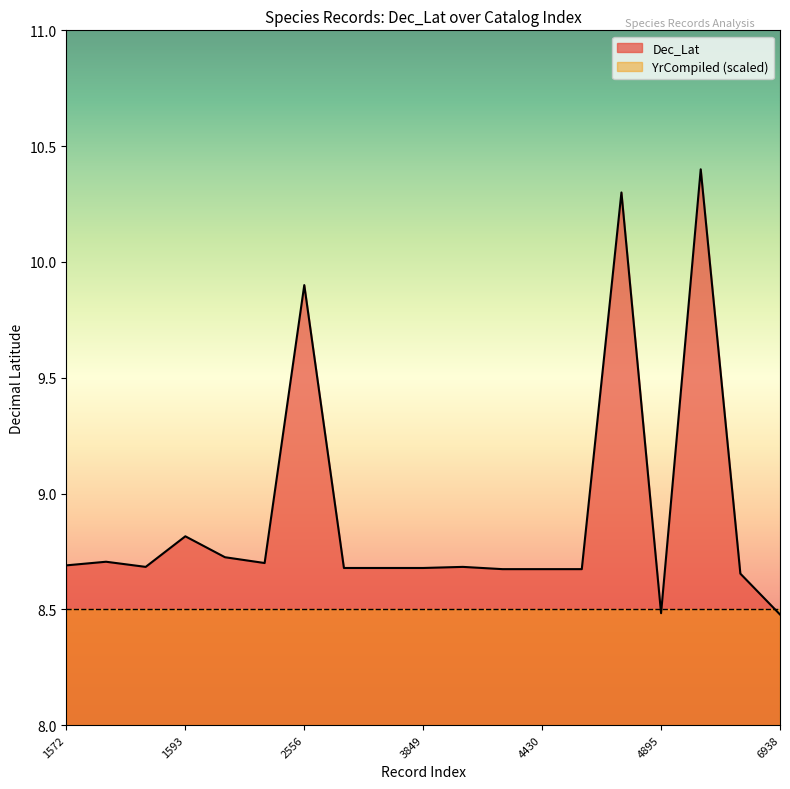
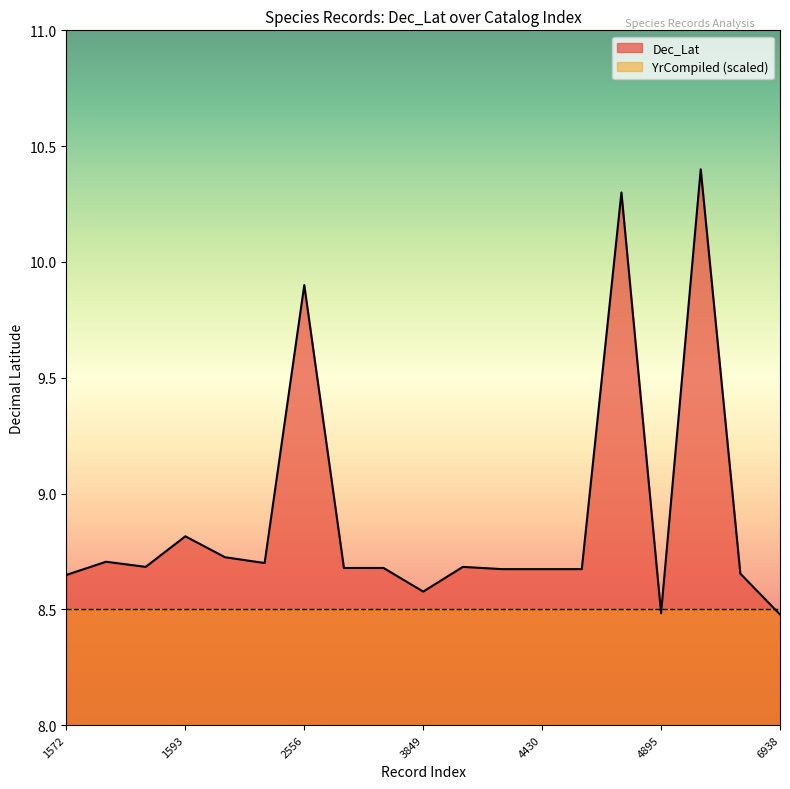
  {
    "Dec_Lat": {
-     "1572": 8.69,
+     "1572": 8.65,
      "1593": 8.82,
      "2556": 9.90,
-     "3849": 8.68,
+     "3849": 8.58,
      "4430": 8.67,
      "4895": 8.48,
      "6938": 8.48
    },
    "YrCompiled (scaled)": {
      "1572": 8.50,
      "1593": 8.50,
      "2556": 8.50,
      "3849": 8.50,
      "4430": 8.50,
      "4895": 8.50,
      "6938": 8.50
    }
  }
